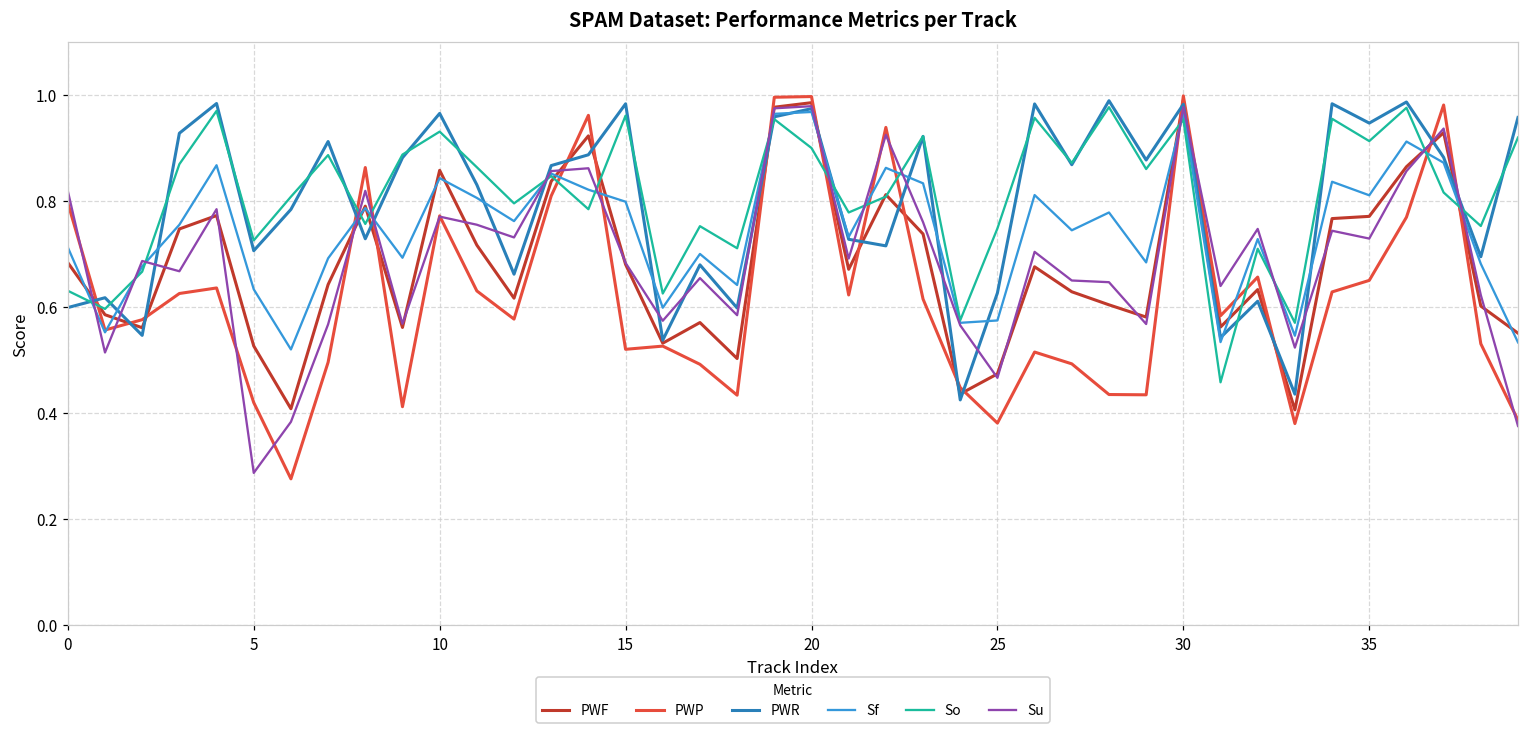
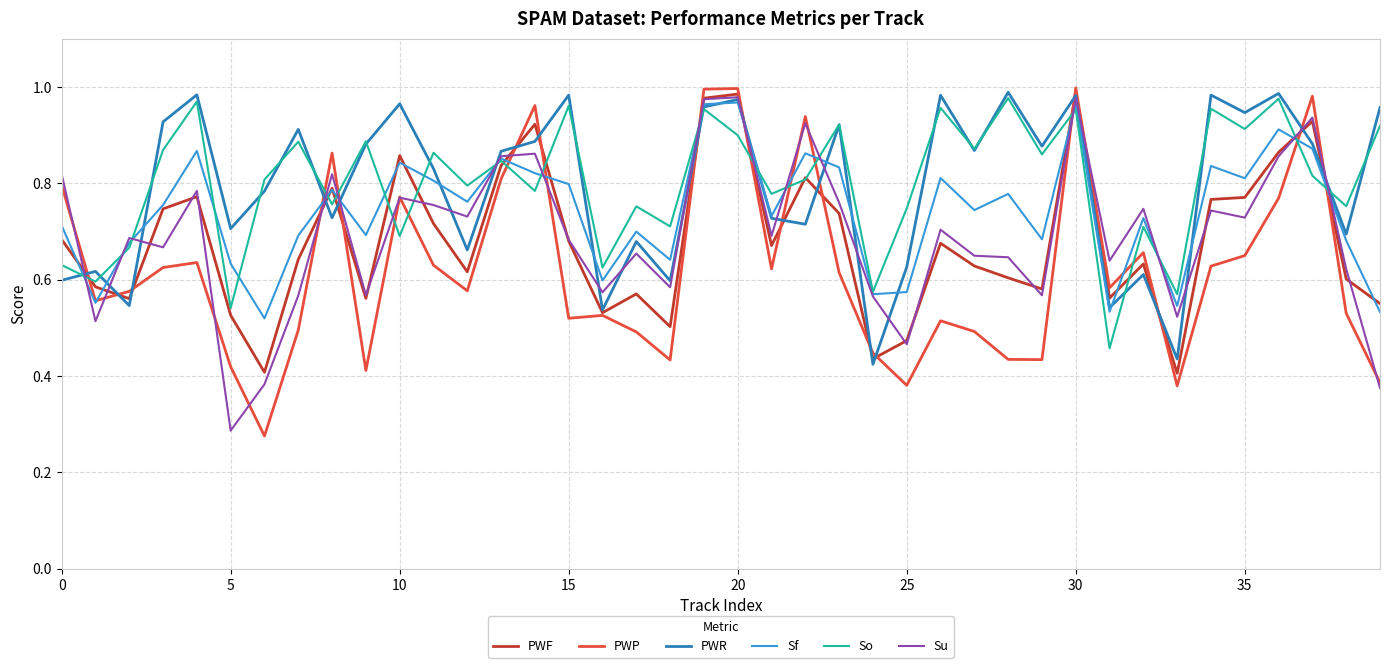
  {
    "So": {
      "0": 0.63,
-     "5": 0.73,
-     "10": 0.93,
+     "5": 0.54,
+     "10": 0.69,
      "15": 0.96,
      "20": 0.90,
      "25": 0.75,
      "30": 0.95,
      "35": 0.91
    },
    "Su": {
      "0": 0.82,
      "5": 0.29,
      "25": 0.47,
      "35": 0.73
    }
  }
